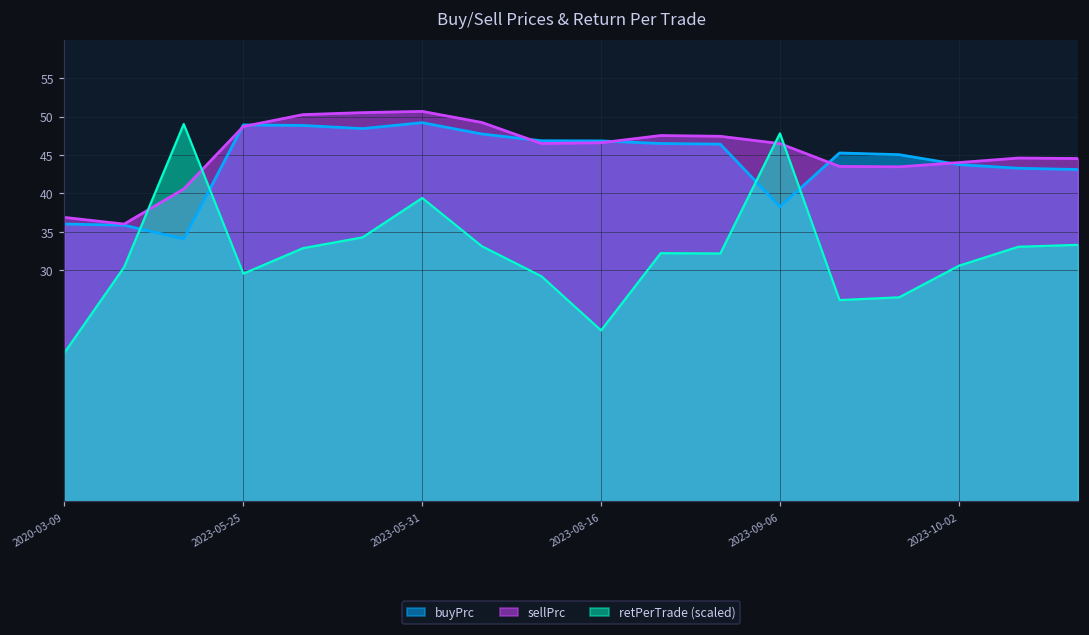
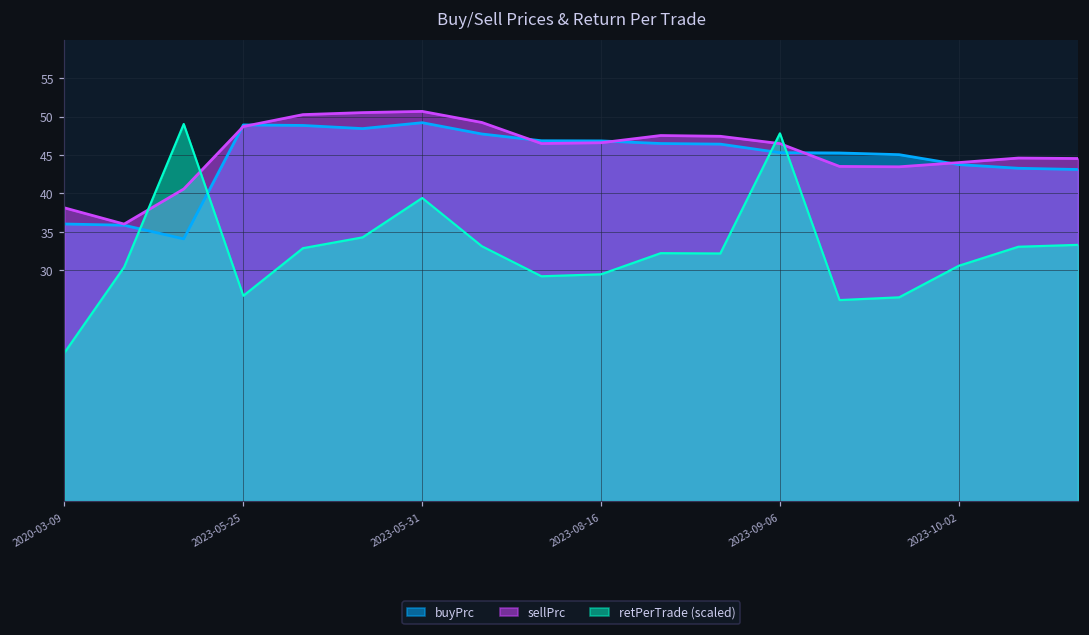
  {
    "buyPrc": {
      "2020-03-09": 36,
      "2023-05-31": 49,
-     "2023-09-06": 38
+     "2023-09-06": 45
    },
    "sellPrc": {
-     "2020-03-09": 37,
+     "2020-03-09": 38,
      "2023-05-31": 51,
      "2023-09-06": 46
    },
    "retPerTrade (scaled)": {
      "2020-03-09": 19,
-     "2023-05-25": 30,
+     "2023-05-25": 27,
      "2023-05-31": 39,
-     "2023-08-16": 22,
+     "2023-08-16": 29,
      "2023-09-06": 48,
      "2023-10-02": 31
    }
  }
